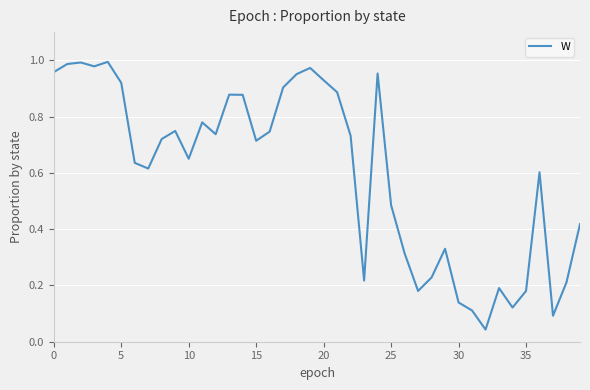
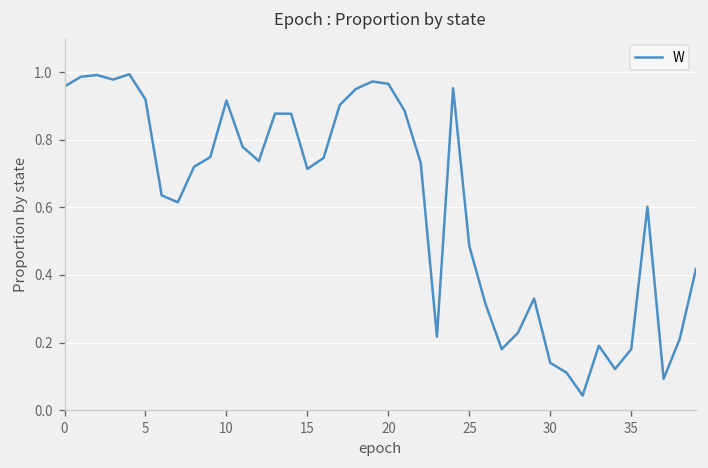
  {
    "0": 0.96,
    "5": 0.92,
-   "10": 0.65,
+   "10": 0.92,
    "15": 0.71,
-   "20": 0.93,
+   "20": 0.97,
    "25": 0.49,
    "30": 0.14,
    "35": 0.18
  }
